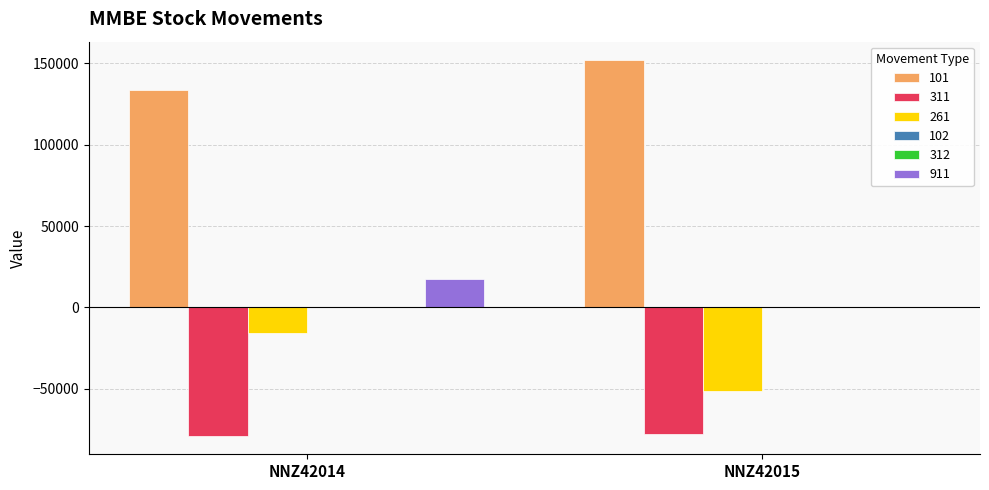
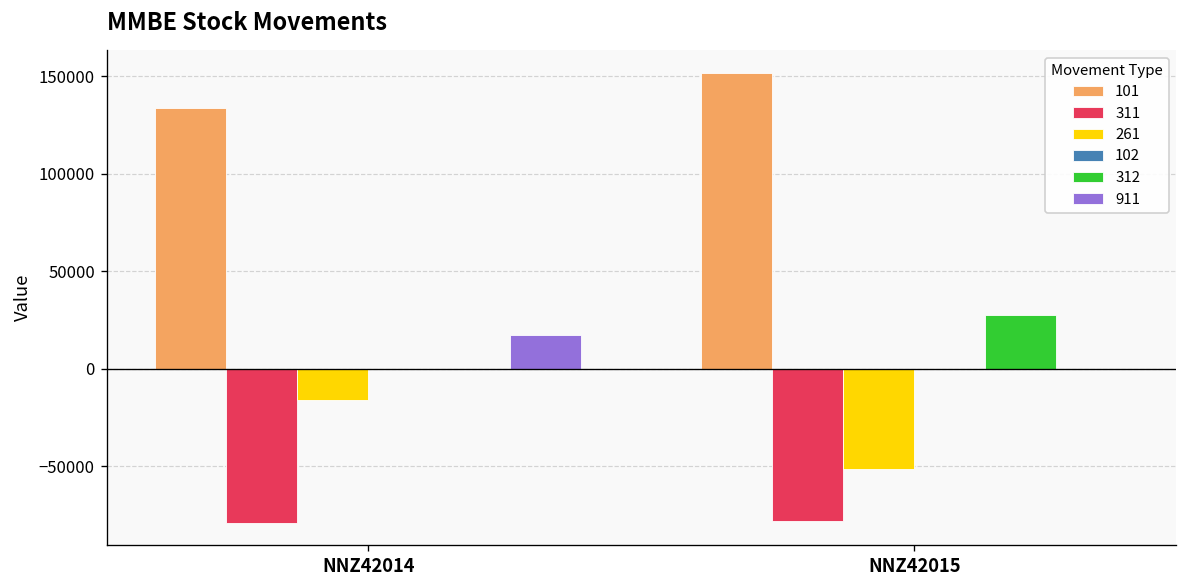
  {
    "101": {
      "NNZ42014": 134000,
      "NNZ42015": 152000
    },
    "311": {
      "NNZ42014": -79000,
      "NNZ42015": -78000
    },
    "261": {
      "NNZ42014": -16000,
      "NNZ42015": -51000
    },
    "102": {
      "NNZ42014": 0,
      "NNZ42015": 0
    },
    "312": {
      "NNZ42014": 0,
-     "NNZ42015": 0
+     "NNZ42015": 27000
    },
    "911": {
      "NNZ42014": 17000,
      "NNZ42015": 0
    }
  }
